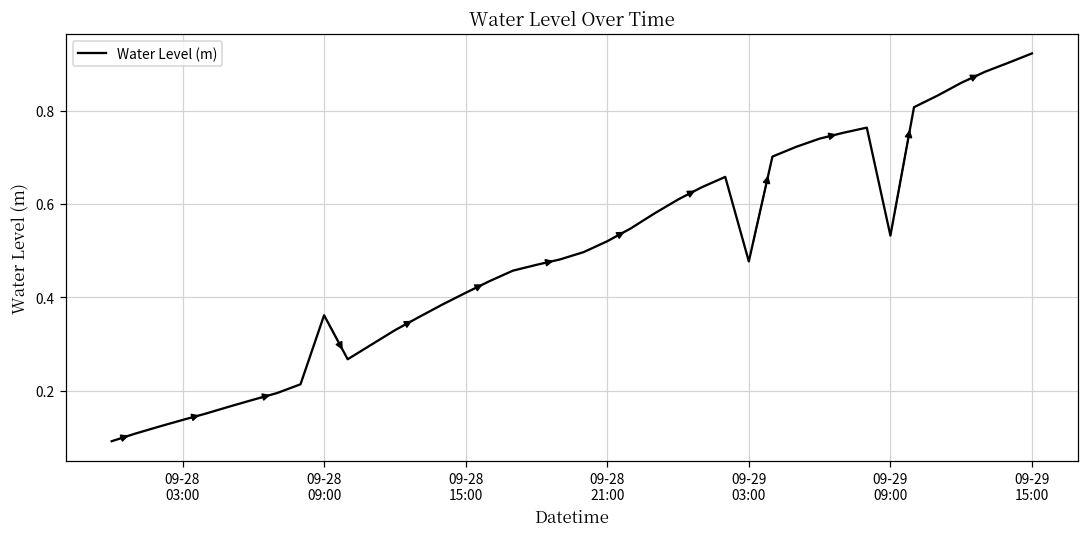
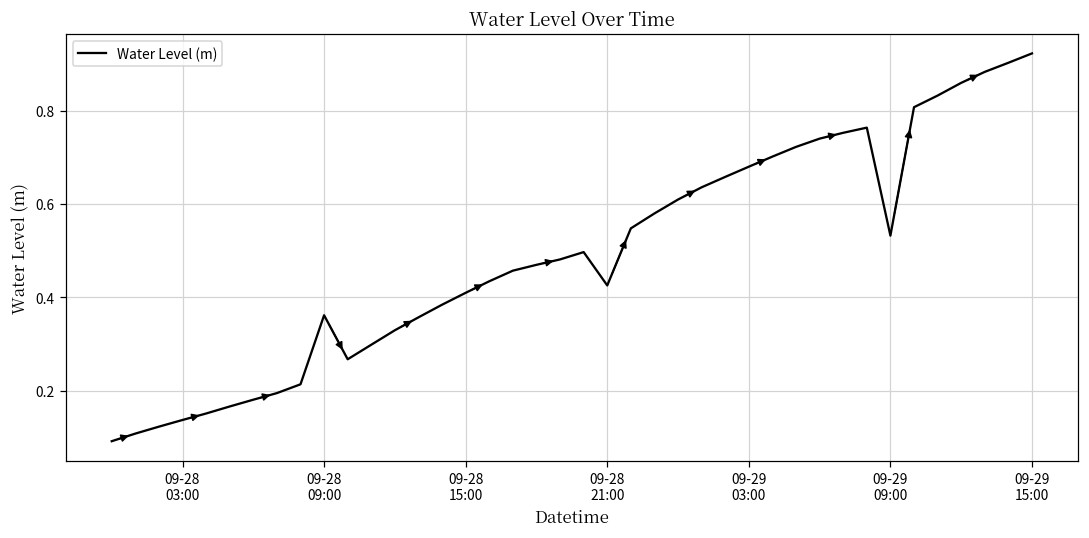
  {
    "09-28 03:00": 0.14,
    "09-28 09:00": 0.36,
    "09-28 15:00": 0.41,
-   "09-28 21:00": 0.52,
-   "09-29 03:00": 0.48,
+   "09-28 21:00": 0.43,
+   "09-29 03:00": 0.68,
    "09-29 09:00": 0.53,
    "09-29 15:00": 0.92
  }
